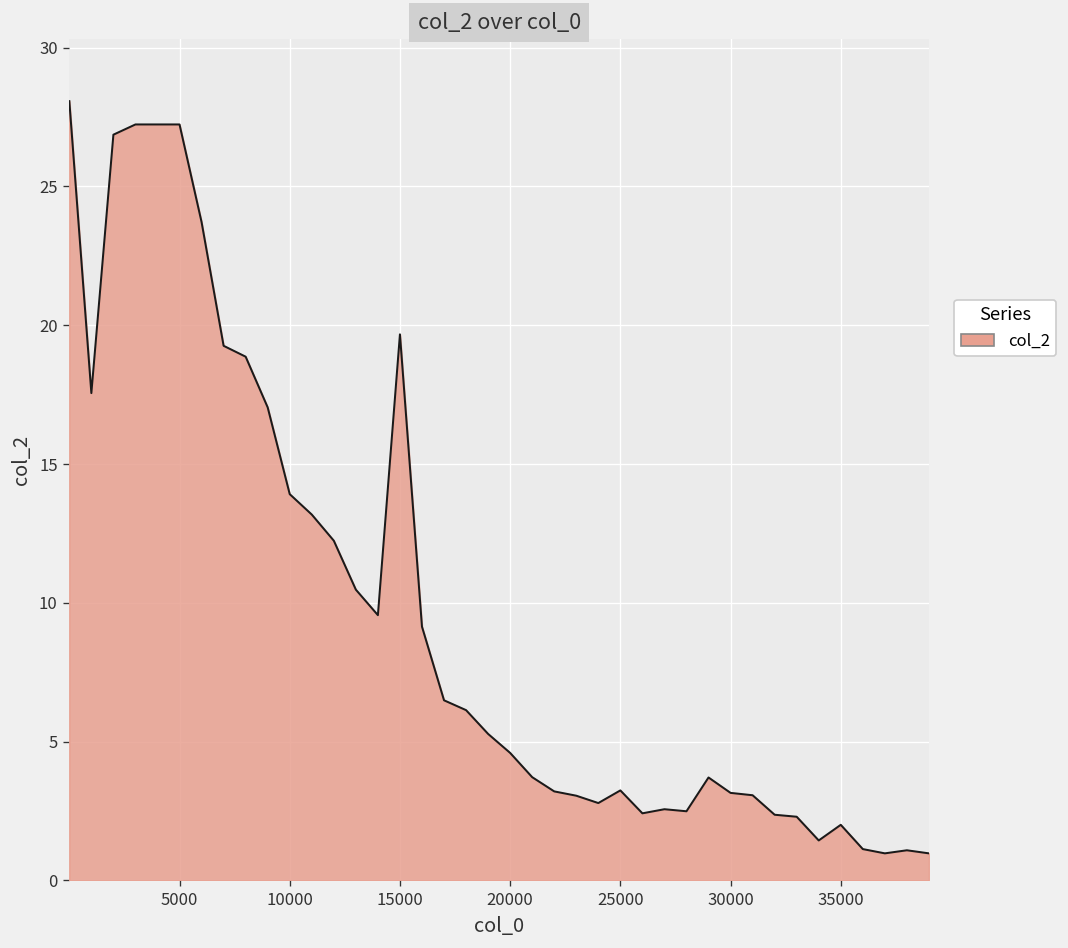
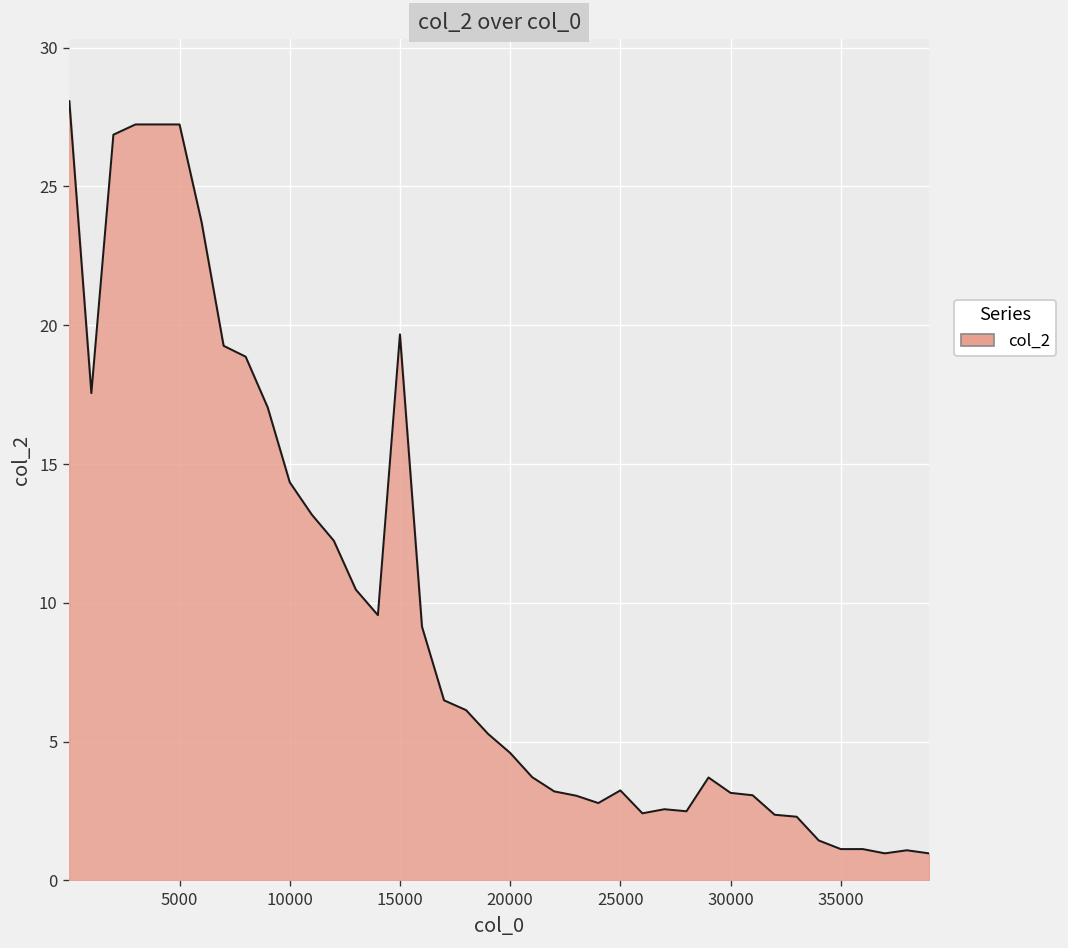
  {
    "5000": 27.2,
-   "10000": 13.9,
+   "10000": 14.3,
    "15000": 19.7,
    "20000": 4.6,
    "25000": 3.2,
    "30000": 3.2,
-   "35000": 2.0
+   "35000": 1.1
  }
